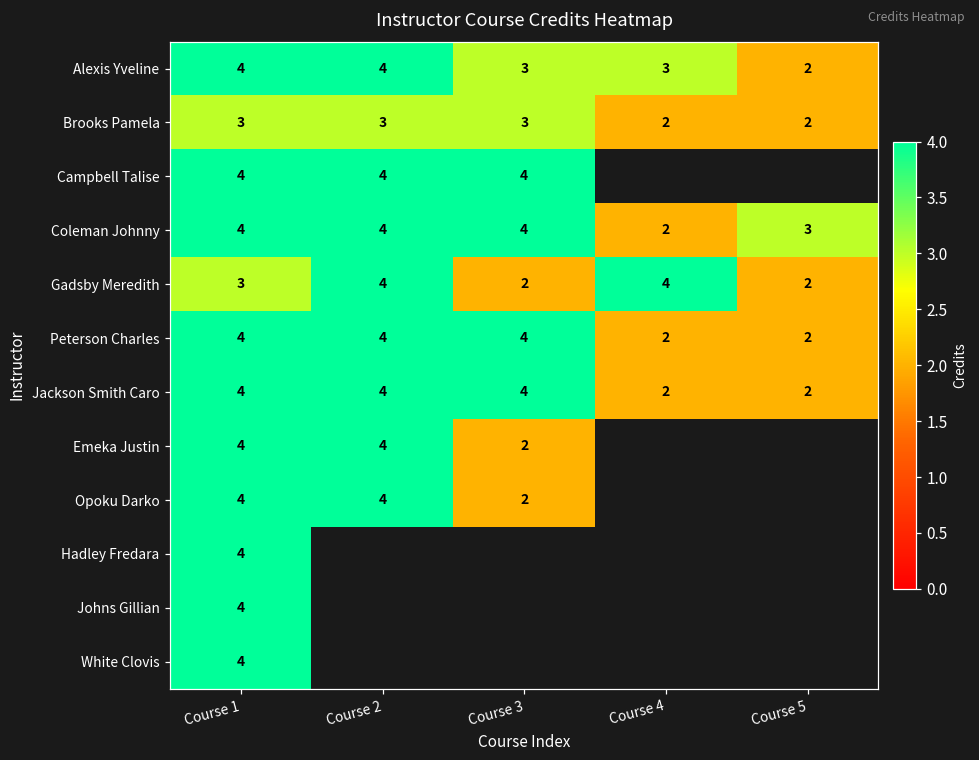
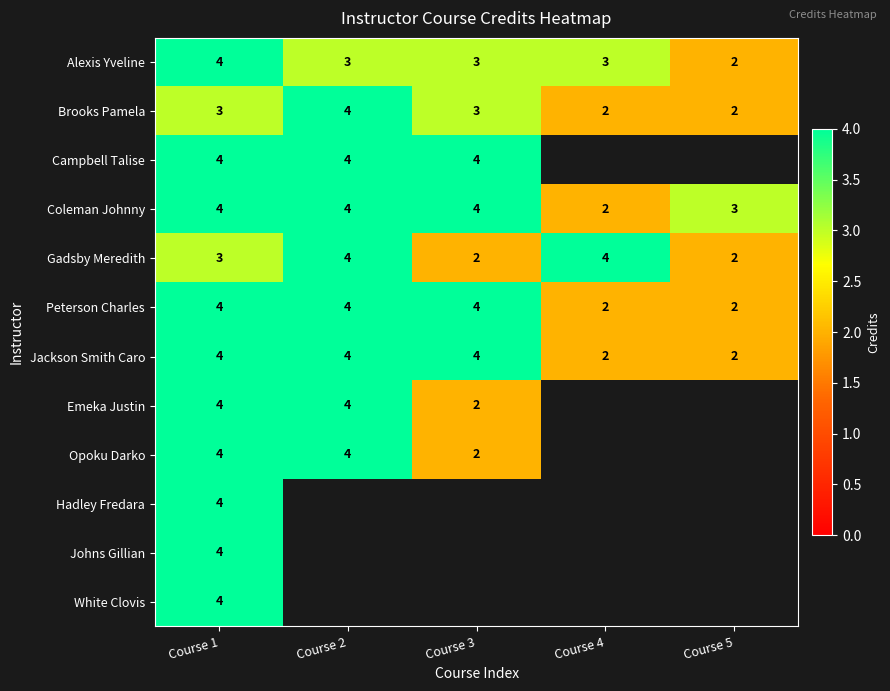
  {
    "Alexis Yveline": {
      "Course 1": 4,
-     "Course 2": 4,
+     "Course 2": 3,
      "Course 3": 3,
      "Course 4": 3,
      "Course 5": 2
    },
    "Brooks Pamela": {
      "Course 1": 3,
-     "Course 2": 3,
+     "Course 2": 4,
      "Course 3": 3,
      "Course 4": 2,
      "Course 5": 2
    },
    "Campbell Talise": {
      "Course 1": 4,
      "Course 2": 4,
      "Course 3": 4
    },
    "Coleman Johnny": {
      "Course 1": 4,
      "Course 2": 4,
      "Course 3": 4,
      "Course 4": 2,
      "Course 5": 3
    },
    "Gadsby Meredith": {
      "Course 1": 3,
      "Course 2": 4,
      "Course 3": 2,
      "Course 4": 4,
      "Course 5": 2
    },
    "Peterson Charles": {
      "Course 1": 4,
      "Course 2": 4,
      "Course 3": 4,
      "Course 4": 2,
      "Course 5": 2
    },
    "Jackson Smith Caro": {
      "Course 1": 4,
      "Course 2": 4,
      "Course 3": 4,
      "Course 4": 2,
      "Course 5": 2
    },
    "Emeka Justin": {
      "Course 1": 4,
      "Course 2": 4,
      "Course 3": 2
    },
    "Opoku Darko": {
      "Course 1": 4,
      "Course 2": 4,
      "Course 3": 2
    },
    "Hadley Fredara": {
      "Course 1": 4
    },
    "Johns Gillian": {
      "Course 1": 4
    },
    "White Clovis": {
      "Course 1": 4
    }
  }
